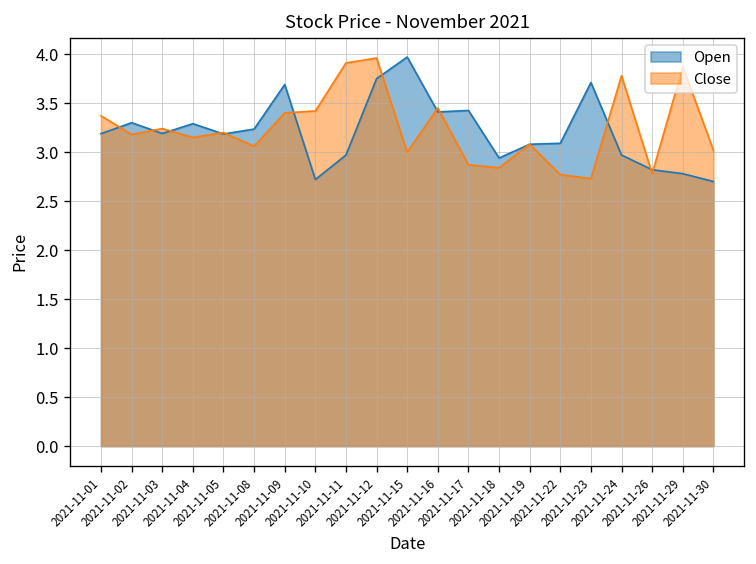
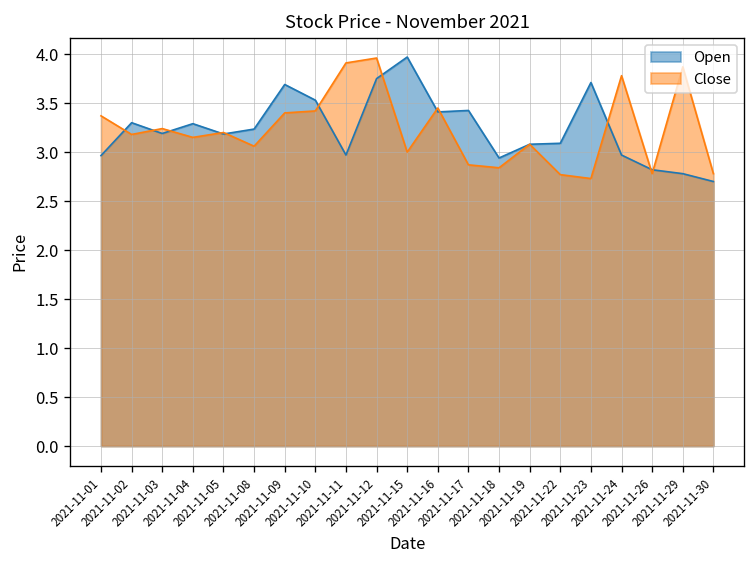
  {
    "Open": {
-     "2021-11-01": 3.2,
+     "2021-11-01": 3.0,
      "2021-11-02": 3.3,
      "2021-11-03": 3.2,
      "2021-11-04": 3.3,
      "2021-11-08": 3.2,
      "2021-11-09": 3.7,
-     "2021-11-10": 2.7,
+     "2021-11-10": 3.5,
      "2021-11-11": 3.0,
      "2021-11-12": 3.8,
      "2021-11-15": 4.0,
      "2021-11-16": 3.4,
      "2021-11-17": 3.4,
      "2021-11-18": 2.9,
      "2021-11-22": 3.1,
      "2021-11-23": 3.7,
      "2021-11-24": 3.0,
      "2021-11-26": 2.8,
      "2021-11-29": 2.8,
      "2021-11-30": 2.7
    },
    "Close": {
      "2021-11-01": 3.4,
      "2021-11-02": 3.2,
      "2021-11-03": 3.2,
      "2021-11-04": 3.2,
      "2021-11-08": 3.1,
      "2021-11-09": 3.4,
      "2021-11-10": 3.4,
      "2021-11-11": 3.9,
      "2021-11-12": 4.0,
      "2021-11-15": 3.0,
      "2021-11-16": 3.5,
      "2021-11-17": 2.9,
      "2021-11-18": 2.8,
      "2021-11-22": 2.8,
      "2021-11-23": 2.7,
      "2021-11-24": 3.8,
      "2021-11-26": 2.8,
-     "2021-11-30": 3.0
+     "2021-11-30": 2.8
    }
  }
